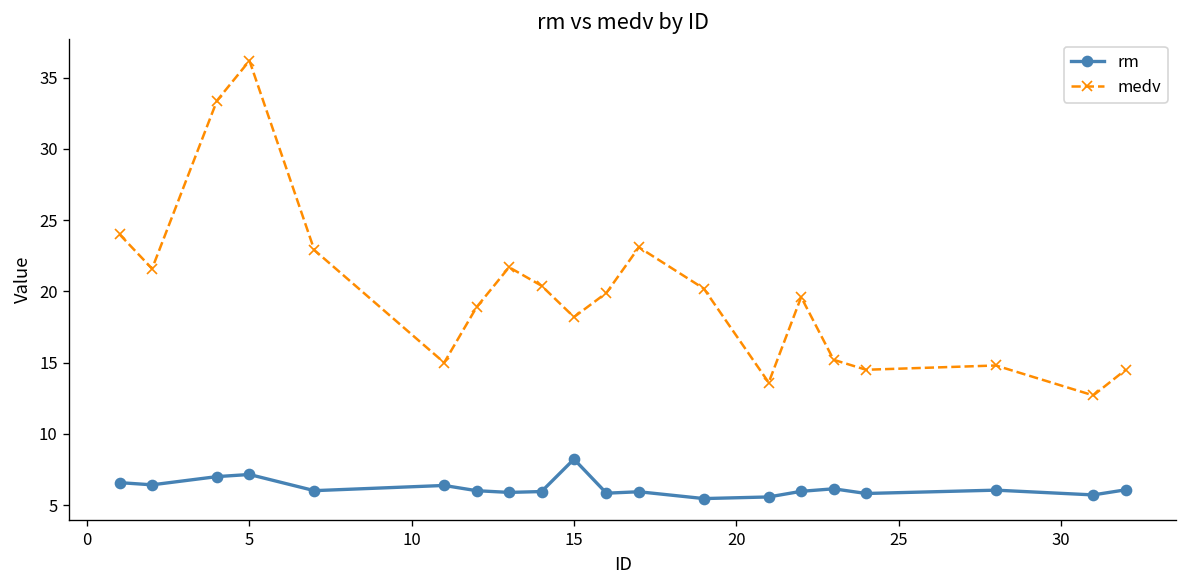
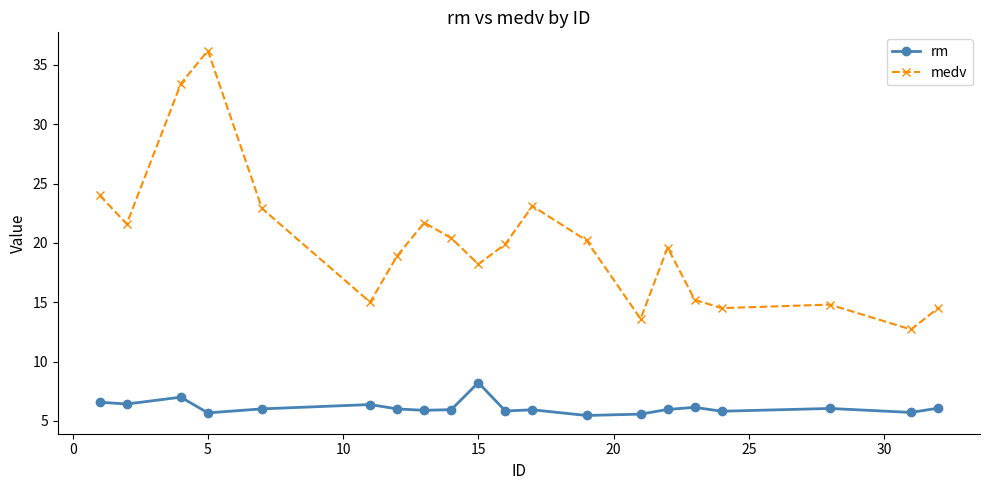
  {
    "rm": {
-     "5": 7.1,
+     "5": 5.7,
      "15": 8.2
    },
    "medv": {
      "5": 36.2,
      "15": 18.2
    }
  }
